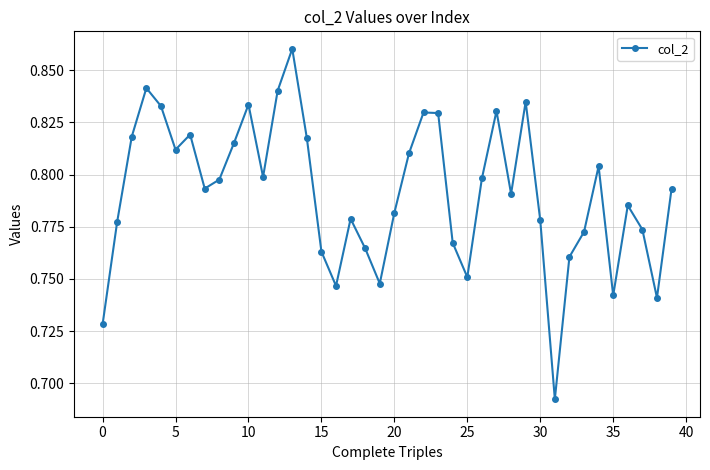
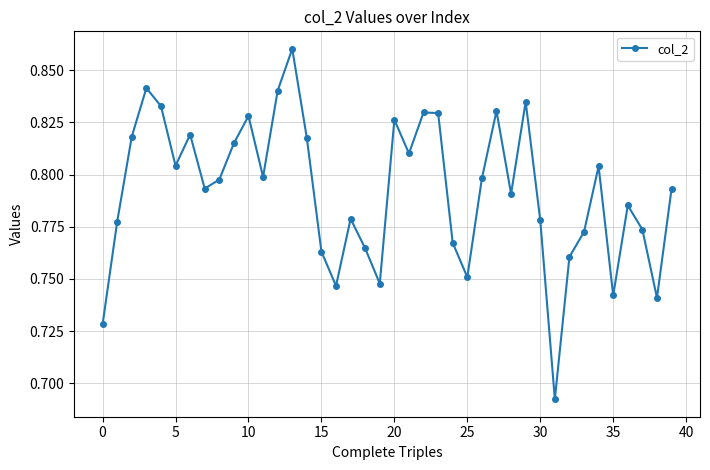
  {
    "0": 0.728,
-   "5": 0.812,
-   "10": 0.834,
+   "5": 0.804,
+   "10": 0.828,
    "15": 0.763,
-   "20": 0.782,
+   "20": 0.826,
    "25": 0.751,
    "30": 0.778,
    "35": 0.742
  }
